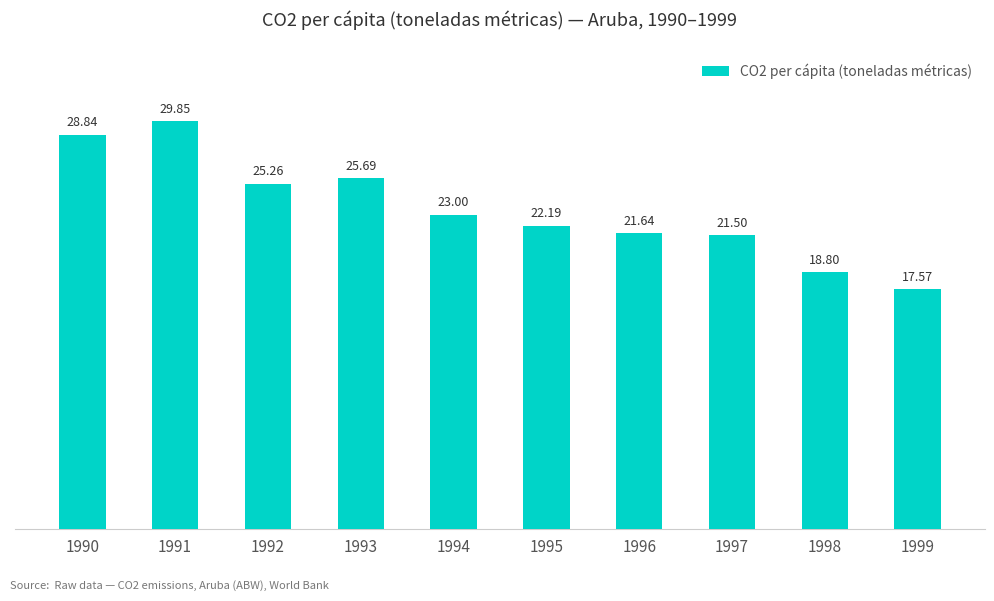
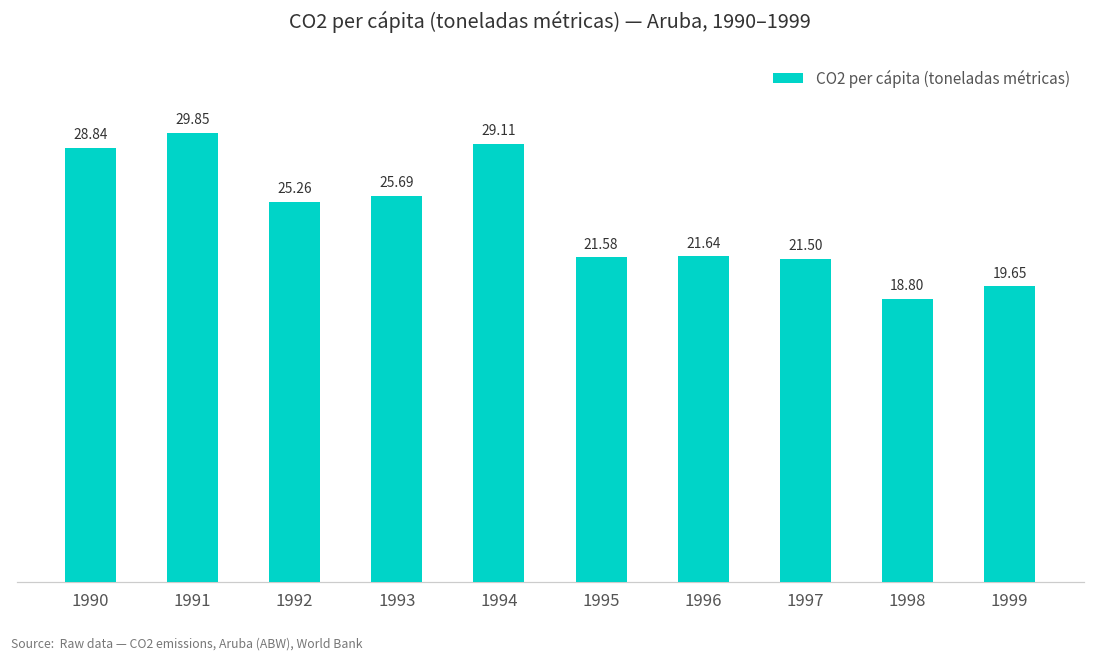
  {
    "1990": 28.84,
    "1991": 29.85,
    "1992": 25.26,
    "1993": 25.69,
-   "1994": 23.00,
-   "1995": 22.19,
+   "1994": 29.11,
+   "1995": 21.58,
    "1996": 21.64,
    "1997": 21.50,
    "1998": 18.80,
-   "1999": 17.57
+   "1999": 19.65
  }
